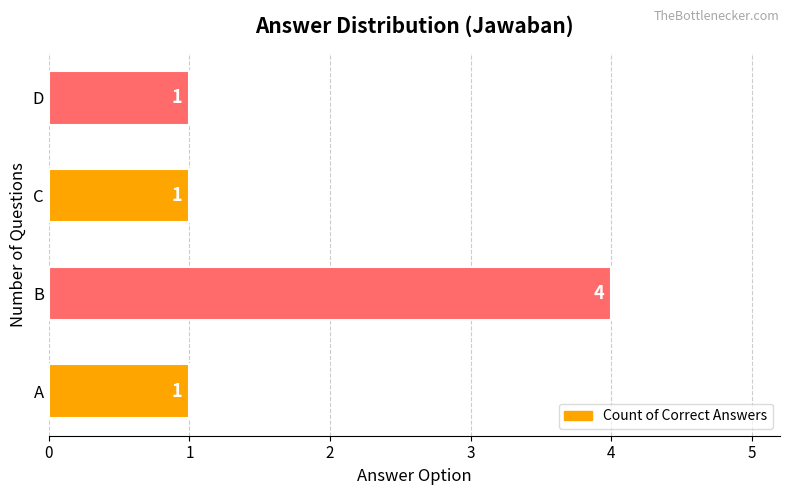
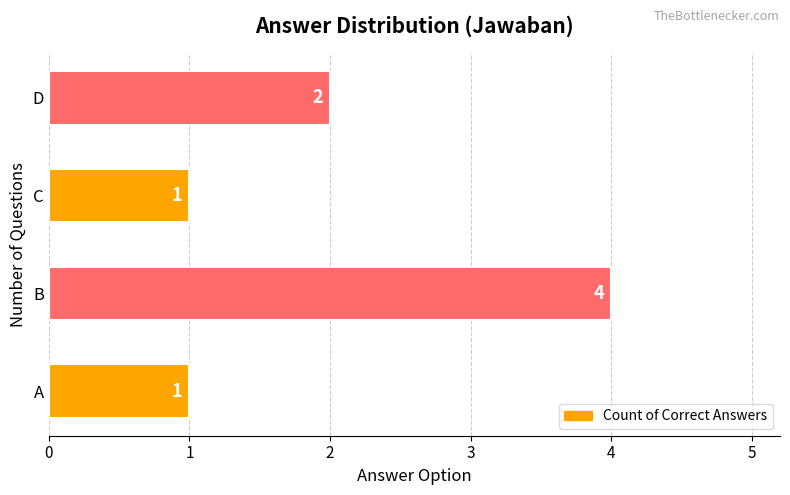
  {
-   "D": 1,
+   "D": 2,
    "C": 1,
    "B": 4,
    "A": 1
  }
